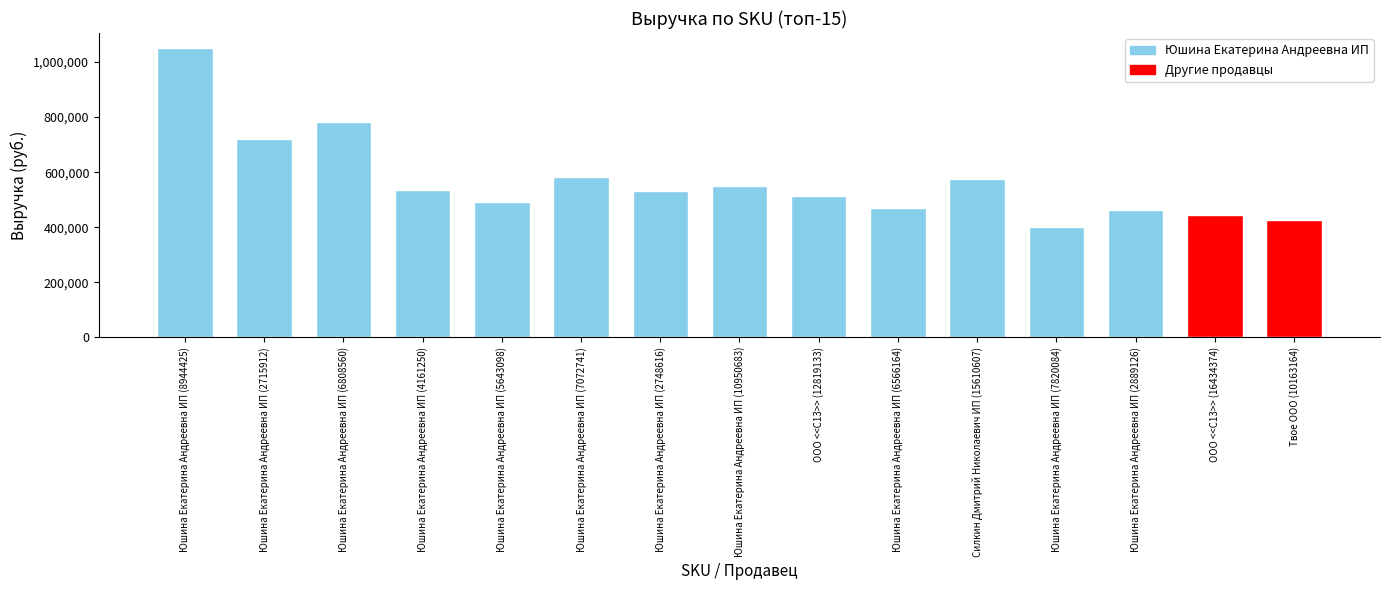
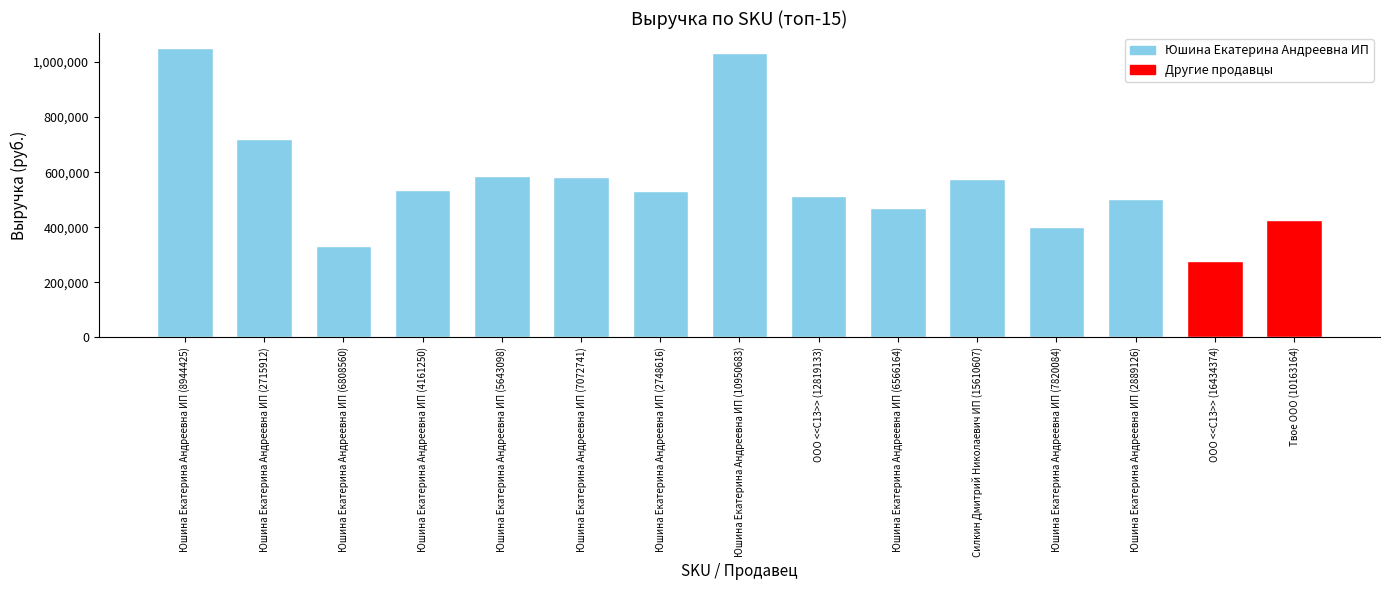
  {
    "Юшина Екатерина Андреевна ИП (8944425)": "1,050,000",
    "Юшина Екатерина Андреевна ИП (2715912)": "720,000",
-   "Юшина Екатерина Андреевна ИП (6808560)": "780,000",
+   "Юшина Екатерина Андреевна ИП (6808560)": "330,000",
    "Юшина Екатерина Андреевна ИП (4161250)": "540,000",
-   "Юшина Екатерина Андреевна ИП (5643098)": "490,000",
+   "Юшина Екатерина Андреевна ИП (5643098)": "590,000",
    "Юшина Екатерина Андреевна ИП (7072741)": "580,000",
    "Юшина Екатерина Андреевна ИП (2748616)": "530,000",
-   "Юшина Екатерина Андреевна ИП (10950683)": "550,000",
+   "Юшина Екатерина Андреевна ИП (10950683)": "1,030,000",
    "ООО <<C13>> (12819133)": "520,000",
    "Юшина Екатерина Андреевна ИП (6566164)": "470,000",
    "Силкин Дмитрий Николаевич ИП (15610607)": "570,000",
    "Юшина Екатерина Андреевна ИП (7820084)": "400,000",
-   "Юшина Екатерина Андреевна ИП (2889126)": "460,000",
-   "ООО <<C13>> (16434374)": "440,000",
+   "Юшина Екатерина Андреевна ИП (2889126)": "500,000",
+   "ООО <<C13>> (16434374)": "280,000",
    "Твое ООО (10163164)": "430,000"
  }
